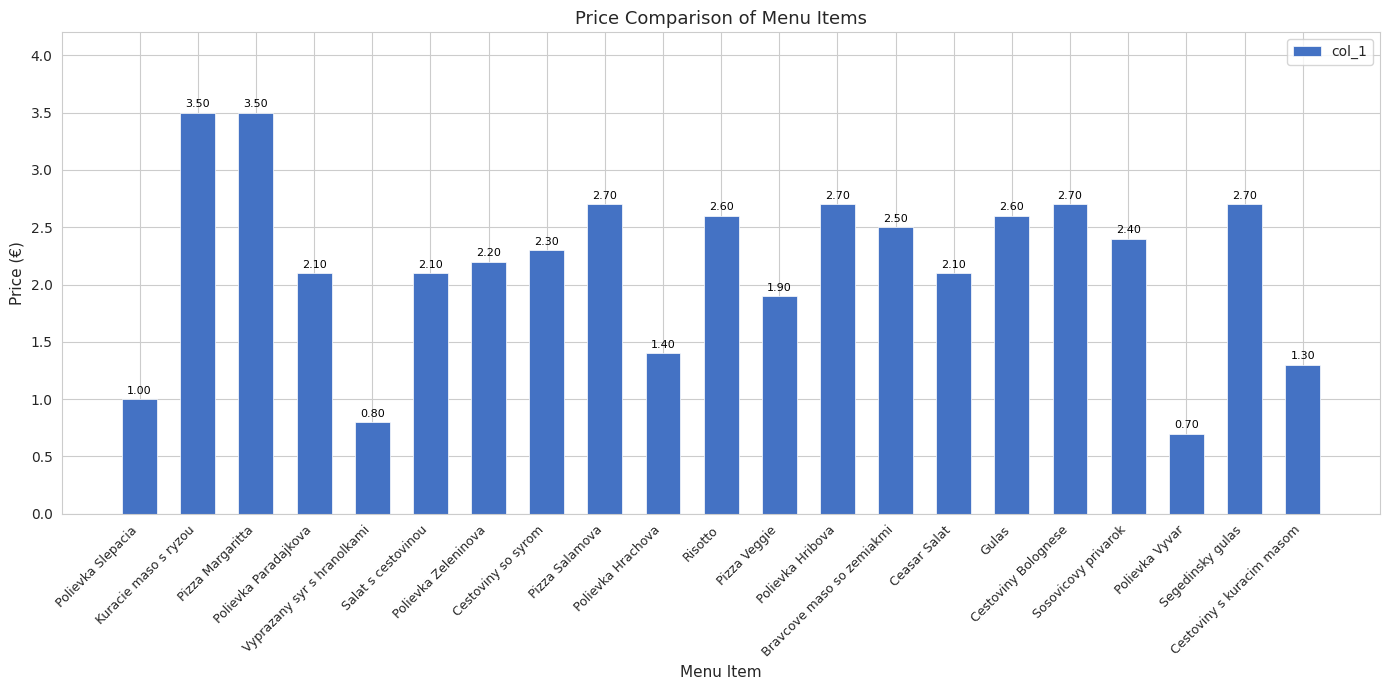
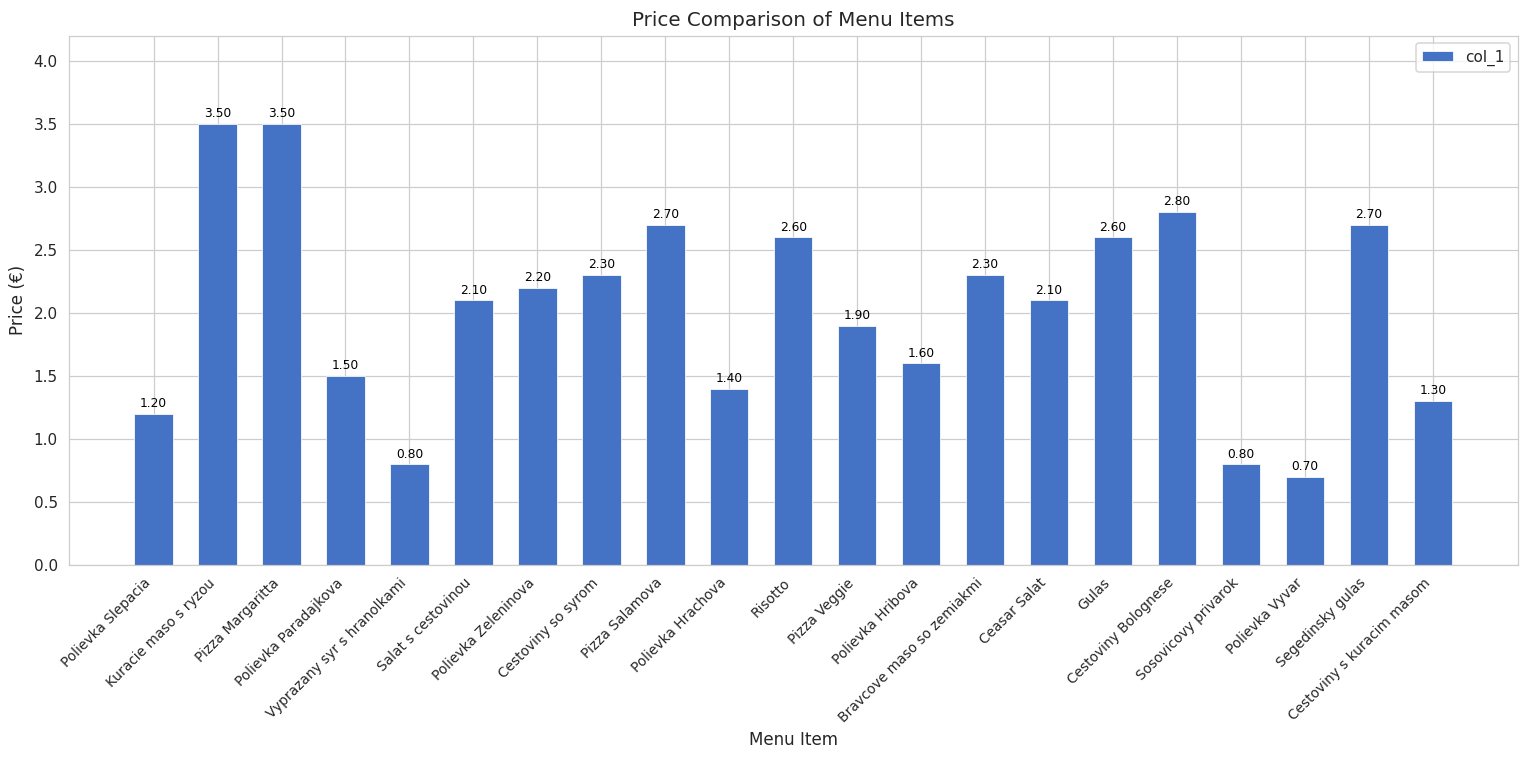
  {
-   "Polievka Slepacia": 1.00,
+   "Polievka Slepacia": 1.20,
    "Kuracie maso s ryzou": 3.50,
    "Pizza Margaritta": 3.50,
-   "Polievka Paradajkova": 2.10,
+   "Polievka Paradajkova": 1.50,
    "Vyprazany syr s hranolkami": 0.80,
    "Salat s cestovinou": 2.10,
    "Polievka Zeleninova": 2.20,
    "Cestoviny so syrom": 2.30,
    "Pizza Salamova": 2.70,
    "Polievka Hrachova": 1.40,
    "Risotto": 2.60,
    "Pizza Veggie": 1.90,
-   "Polievka Hribova": 2.70,
-   "Bravcove maso so zemiakmi": 2.50,
+   "Polievka Hribova": 1.60,
+   "Bravcove maso so zemiakmi": 2.30,
    "Ceasar Salat": 2.10,
    "Gulas": 2.60,
-   "Cestoviny Bolognese": 2.70,
-   "Sosovicovy privarok": 2.40,
+   "Cestoviny Bolognese": 2.80,
+   "Sosovicovy privarok": 0.80,
    "Polievka Vyvar": 0.70,
    "Segedinsky gulas": 2.70,
    "Cestoviny s kuracim masom": 1.30
  }
